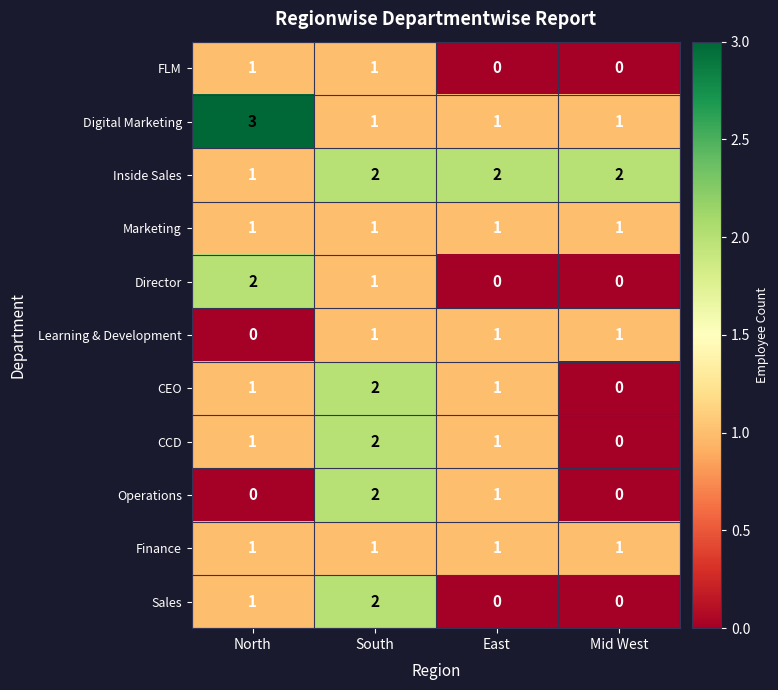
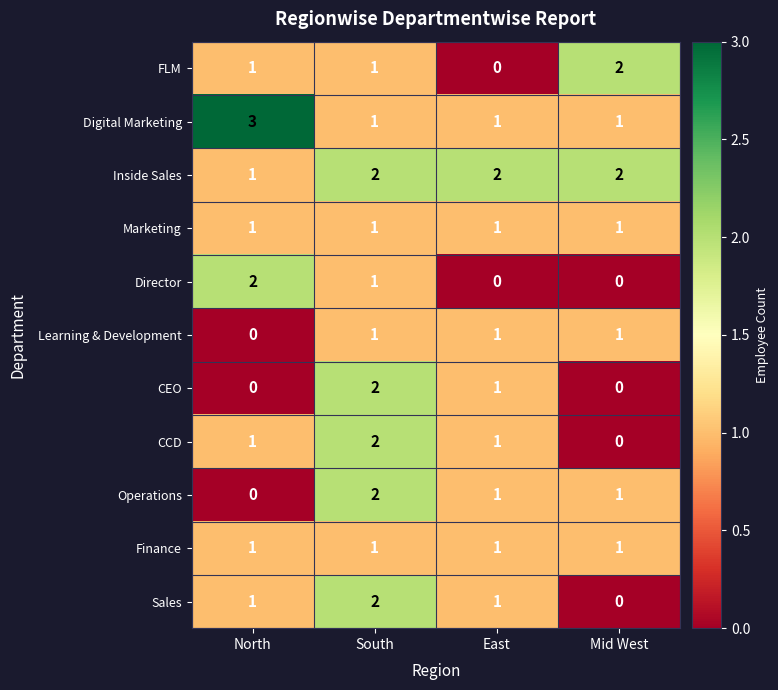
  {
    "FLM": {
      "North": 1,
      "South": 1,
      "East": 0,
-     "Mid West": 0
+     "Mid West": 2
    },
    "Digital Marketing": {
      "North": 3,
      "South": 1,
      "East": 1,
      "Mid West": 1
    },
    "Inside Sales": {
      "North": 1,
      "South": 2,
      "East": 2,
      "Mid West": 2
    },
    "Marketing": {
      "North": 1,
      "South": 1,
      "East": 1,
      "Mid West": 1
    },
    "Director": {
      "North": 2,
      "South": 1,
      "East": 0,
      "Mid West": 0
    },
    "Learning & Development": {
      "North": 0,
      "South": 1,
      "East": 1,
      "Mid West": 1
    },
    "CEO": {
-     "North": 1,
+     "North": 0,
      "South": 2,
      "East": 1,
      "Mid West": 0
    },
    "CCD": {
      "North": 1,
      "South": 2,
      "East": 1,
      "Mid West": 0
    },
    "Operations": {
      "North": 0,
      "South": 2,
      "East": 1,
-     "Mid West": 0
+     "Mid West": 1
    },
    "Finance": {
      "North": 1,
      "South": 1,
      "East": 1,
      "Mid West": 1
    },
    "Sales": {
      "North": 1,
      "South": 2,
-     "East": 0,
+     "East": 1,
      "Mid West": 0
    }
  }
